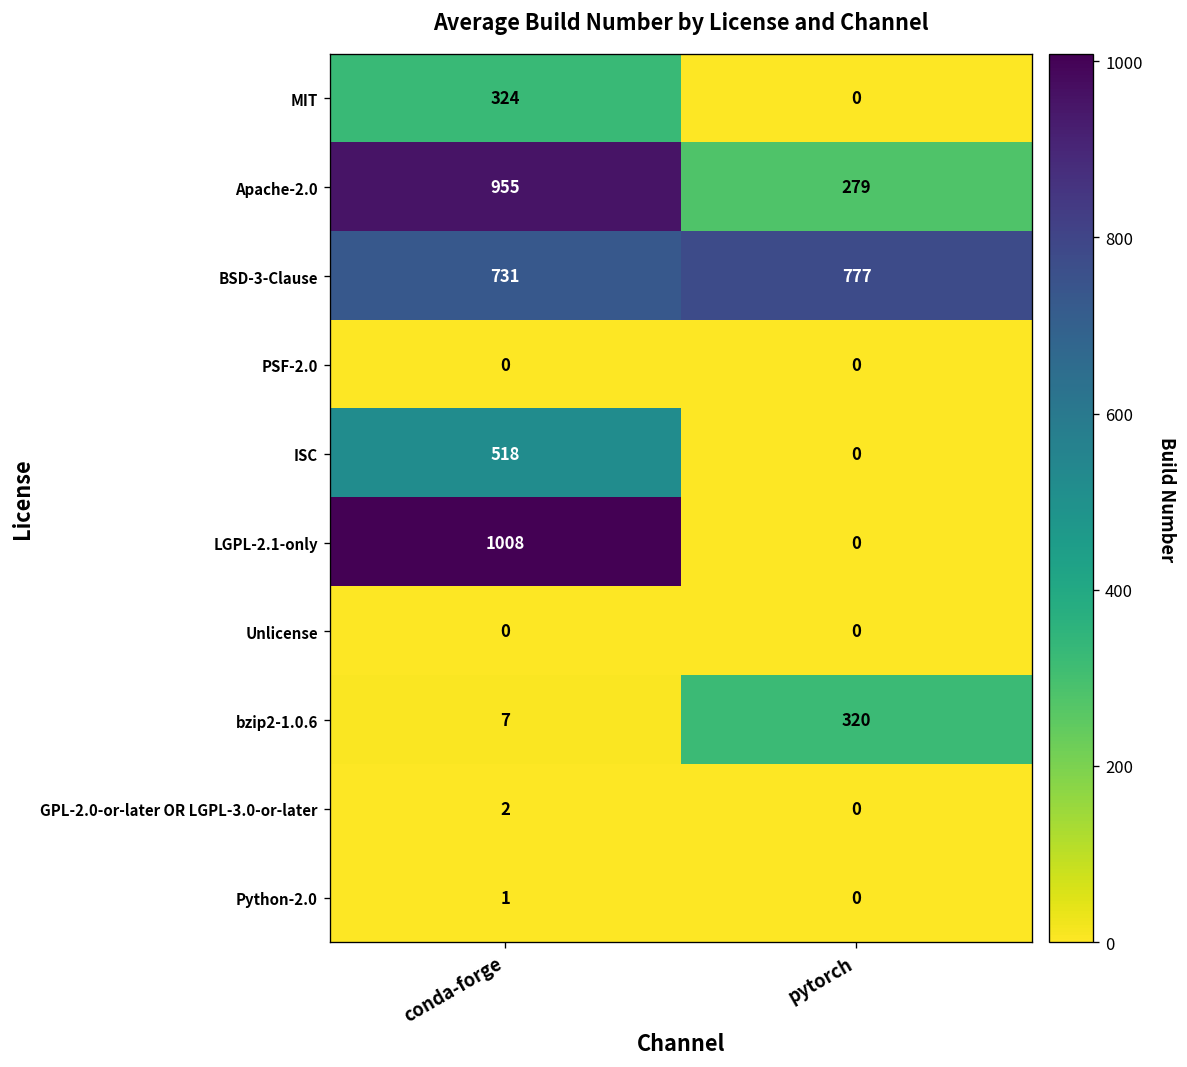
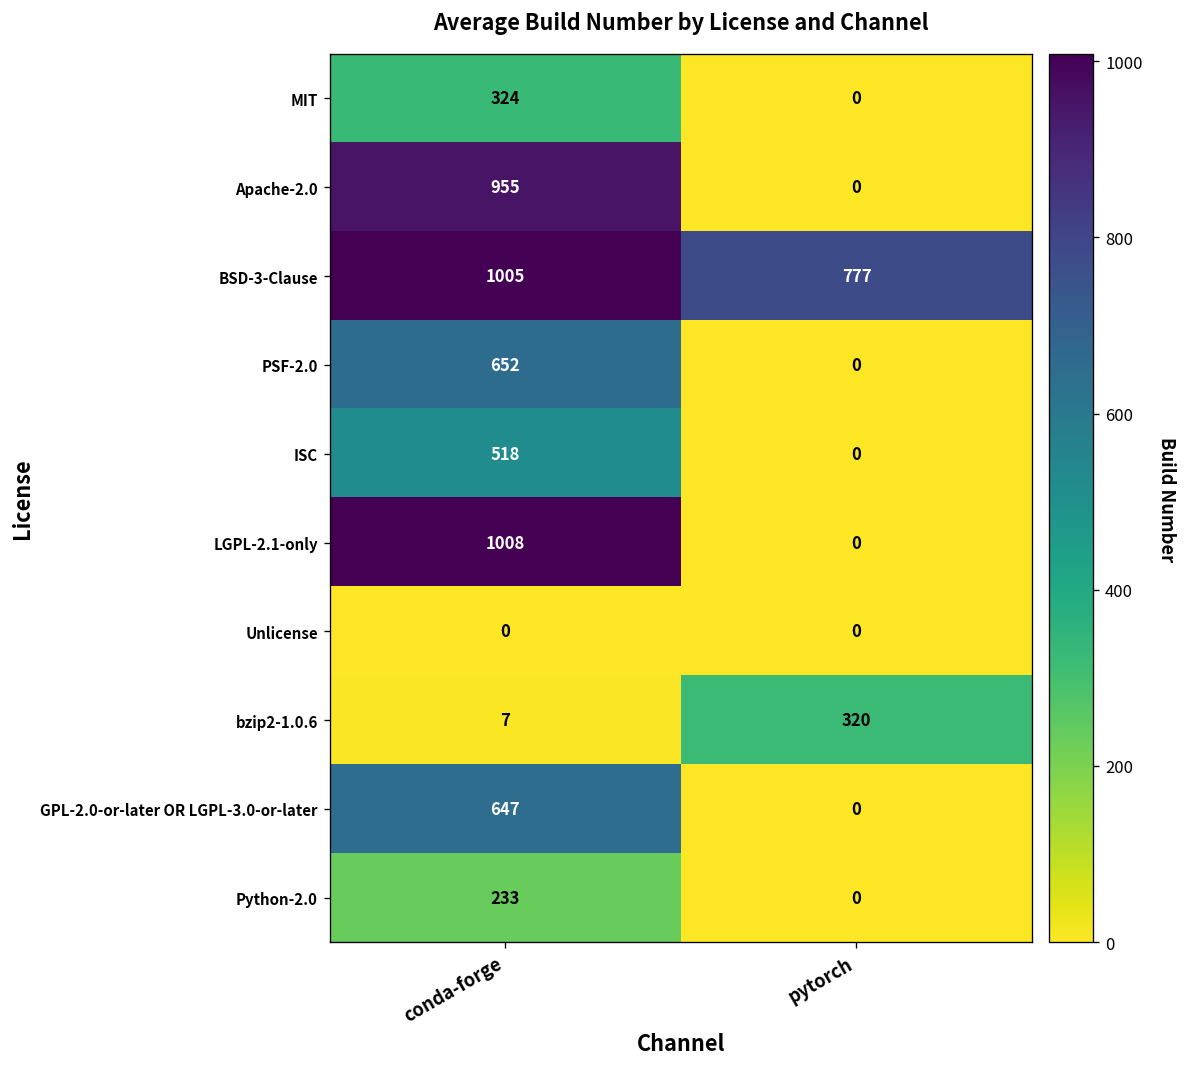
  {
    "MIT": {
      "conda-forge": 324,
      "pytorch": 0
    },
    "Apache-2.0": {
      "conda-forge": 955,
-     "pytorch": 279
+     "pytorch": 0
    },
    "BSD-3-Clause": {
-     "conda-forge": 731,
+     "conda-forge": 1005,
      "pytorch": 777
    },
    "PSF-2.0": {
-     "conda-forge": 0,
+     "conda-forge": 652,
      "pytorch": 0
    },
    "ISC": {
      "conda-forge": 518,
      "pytorch": 0
    },
    "LGPL-2.1-only": {
      "conda-forge": 1008,
      "pytorch": 0
    },
    "Unlicense": {
      "conda-forge": 0,
      "pytorch": 0
    },
    "bzip2-1.0.6": {
      "conda-forge": 7,
      "pytorch": 320
    },
    "GPL-2.0-or-later OR LGPL-3.0-or-later": {
-     "conda-forge": 2,
+     "conda-forge": 647,
      "pytorch": 0
    },
    "Python-2.0": {
-     "conda-forge": 1,
+     "conda-forge": 233,
      "pytorch": 0
    }
  }
